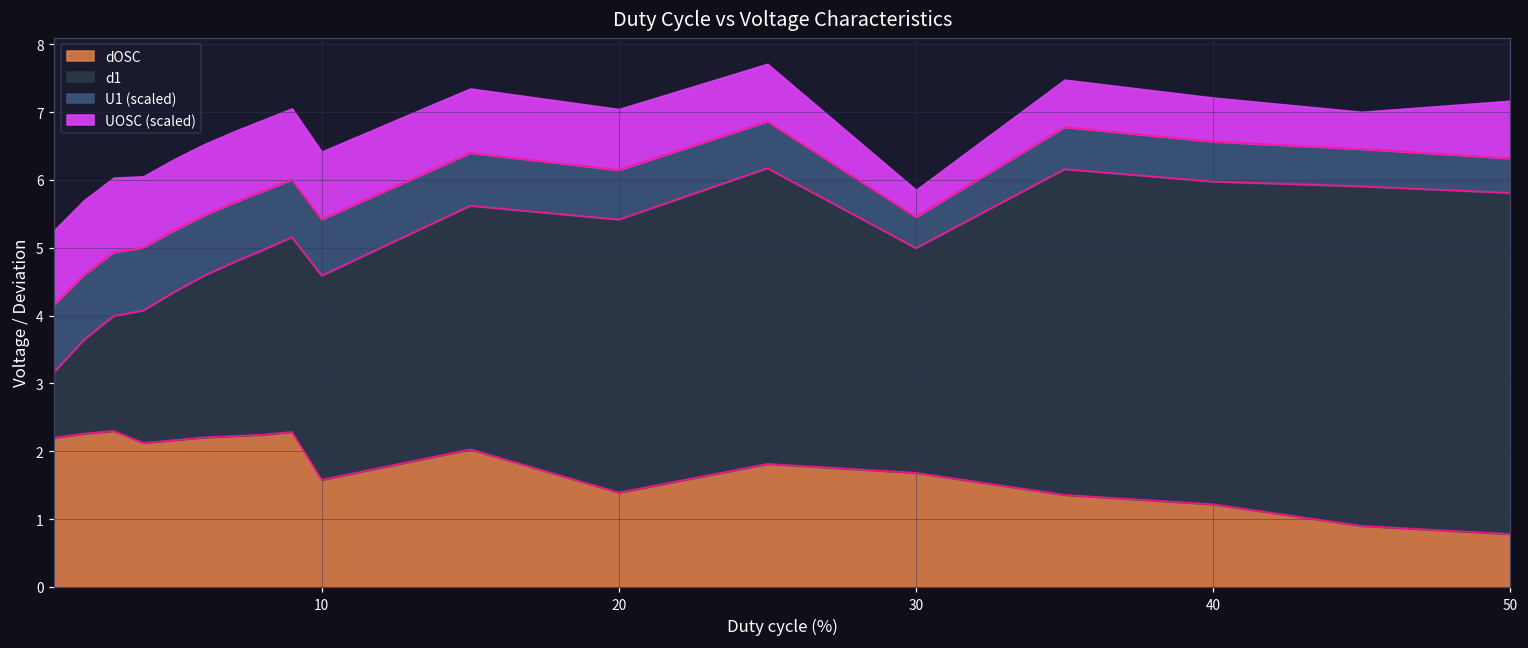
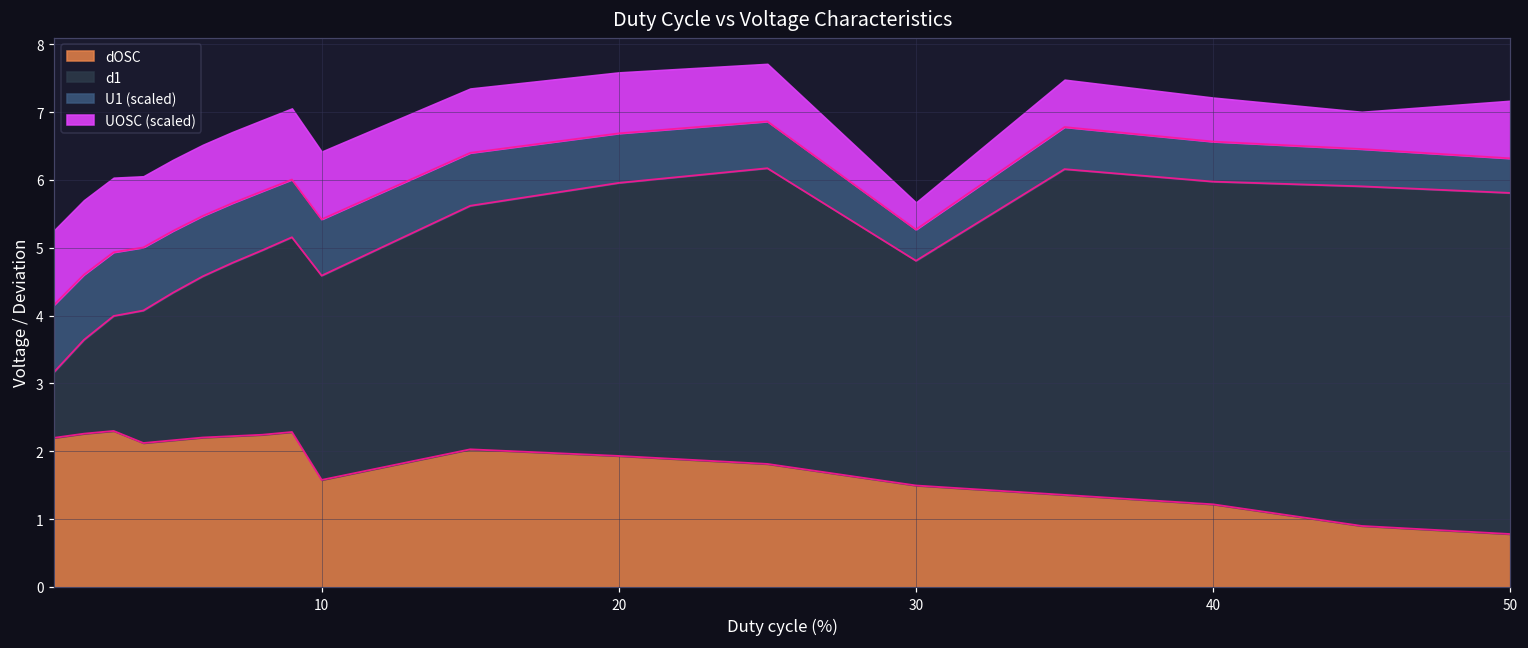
  {
    "dOSC": {
      "10": 1.6,
-     "20": 1.4,
-     "30": 1.7,
+     "20": 1.9,
+     "30": 1.5,
      "40": 1.2,
      "50": 0.8
    },
    "d1": {
      "10": 3.0,
      "20": 4.0,
      "30": 3.3,
      "40": 4.8,
      "50": 5.0
    },
    "U1 (scaled)": {
      "10": 0.8,
      "20": 0.7,
      "30": 0.5,
      "40": 0.6,
      "50": 0.5
    },
    "UOSC (scaled)": {
      "10": 1.0,
      "20": 0.9,
      "30": 0.4,
      "40": 0.7,
      "50": 0.9
    }
  }
